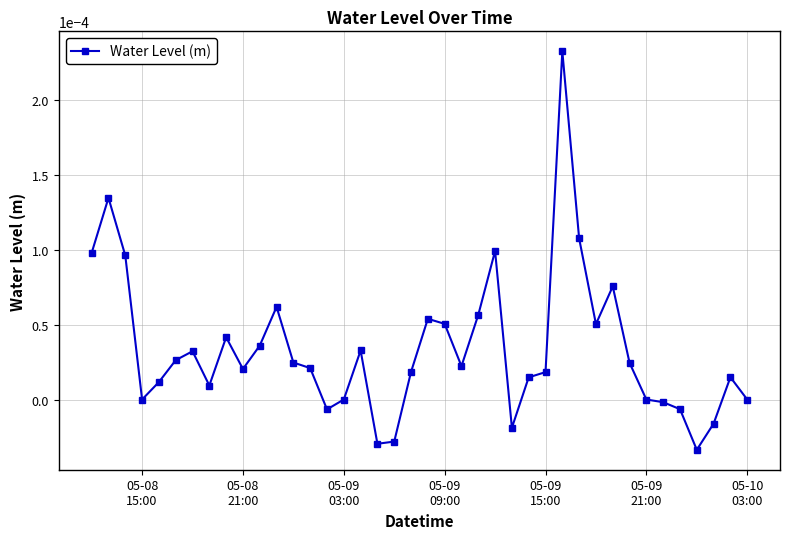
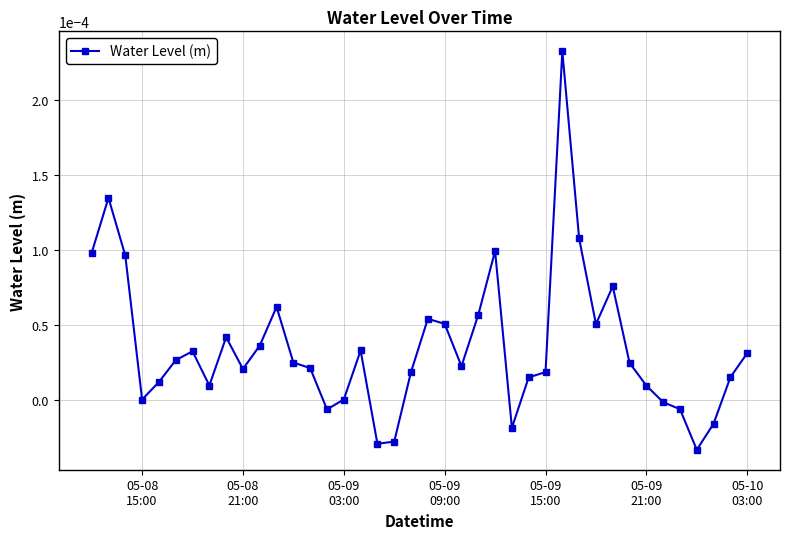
  {
    "05-08 15:00": 0.00000,
    "05-08 21:00": 0.00002,
    "05-09 03:00": 0.00000,
    "05-09 09:00": 0.00005,
    "05-09 15:00": 0.000018,
-   "05-09 21:00": 0.00000,
-   "05-10 03:00": 0.00000
+   "05-09 21:00": 0.00001,
+   "05-10 03:00": 0.00003
  }
